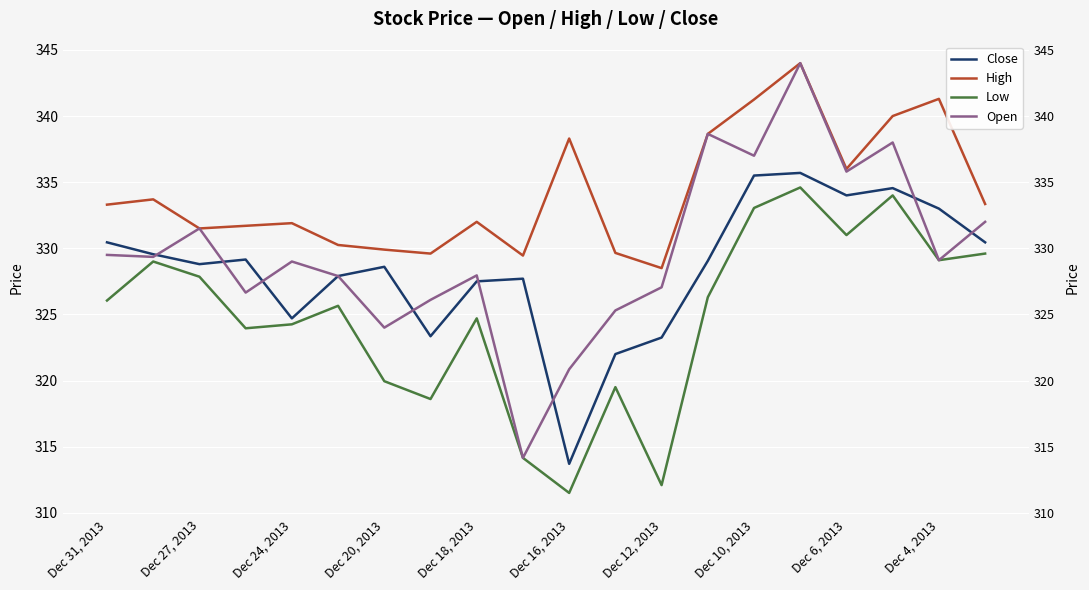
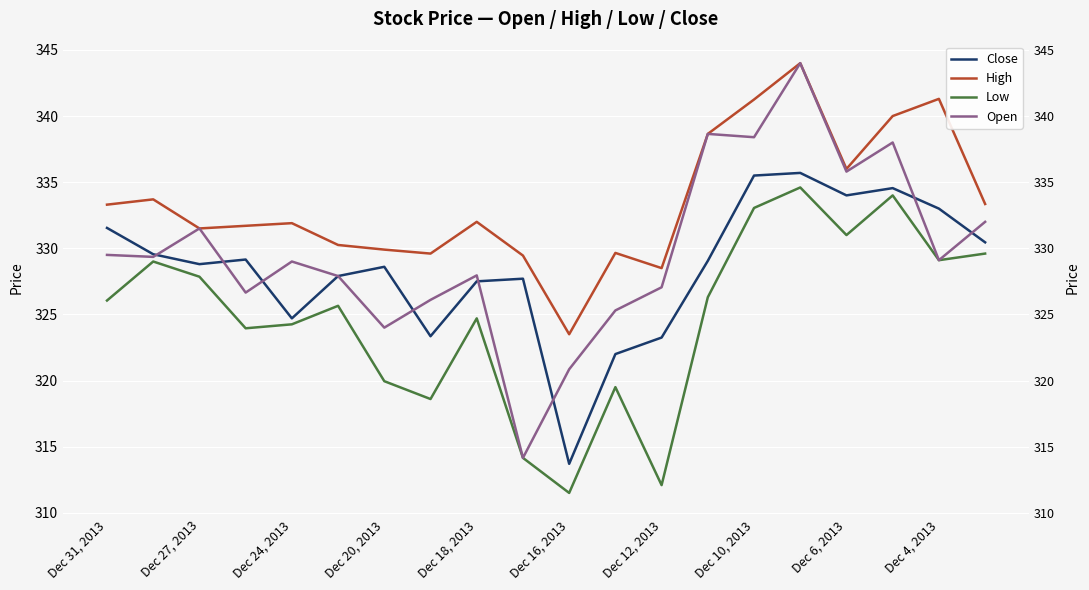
  {
    "Close": {
-     "Dec 31, 2013": 330.5,
+     "Dec 31, 2013": 331.5,
      "Dec 27, 2013": 328.8,
      "Dec 24, 2013": 324.7,
      "Dec 20, 2013": 328.6,
      "Dec 18, 2013": 327.5,
      "Dec 16, 2013": 313.7,
      "Dec 12, 2013": 323.3,
      "Dec 10, 2013": 335.5,
      "Dec 6, 2013": 334.0,
      "Dec 4, 2013": 333.0
    },
    "High": {
      "Dec 31, 2013": 333.3,
      "Dec 24, 2013": 331.9,
      "Dec 20, 2013": 329.9,
      "Dec 18, 2013": 332.0,
-     "Dec 16, 2013": 338.3,
+     "Dec 16, 2013": 323.5,
      "Dec 12, 2013": 328.5,
      "Dec 10, 2013": 341.3,
      "Dec 6, 2013": 336.0,
      "Dec 4, 2013": 341.3
    },
    "Low": {
      "Dec 31, 2013": 326.1,
      "Dec 27, 2013": 327.9,
      "Dec 24, 2013": 324.3,
      "Dec 20, 2013": 320.0,
      "Dec 18, 2013": 324.7,
      "Dec 16, 2013": 311.5,
      "Dec 12, 2013": 312.1,
      "Dec 10, 2013": 333.1,
      "Dec 6, 2013": 331.0
    },
    "Open": {
      "Dec 31, 2013": 329.5,
      "Dec 24, 2013": 329.0,
      "Dec 20, 2013": 324.0,
      "Dec 18, 2013": 328.0,
      "Dec 16, 2013": 320.9,
      "Dec 12, 2013": 327.1,
-     "Dec 10, 2013": 337.0,
+     "Dec 10, 2013": 338.4,
      "Dec 6, 2013": 335.8
    }
  }
